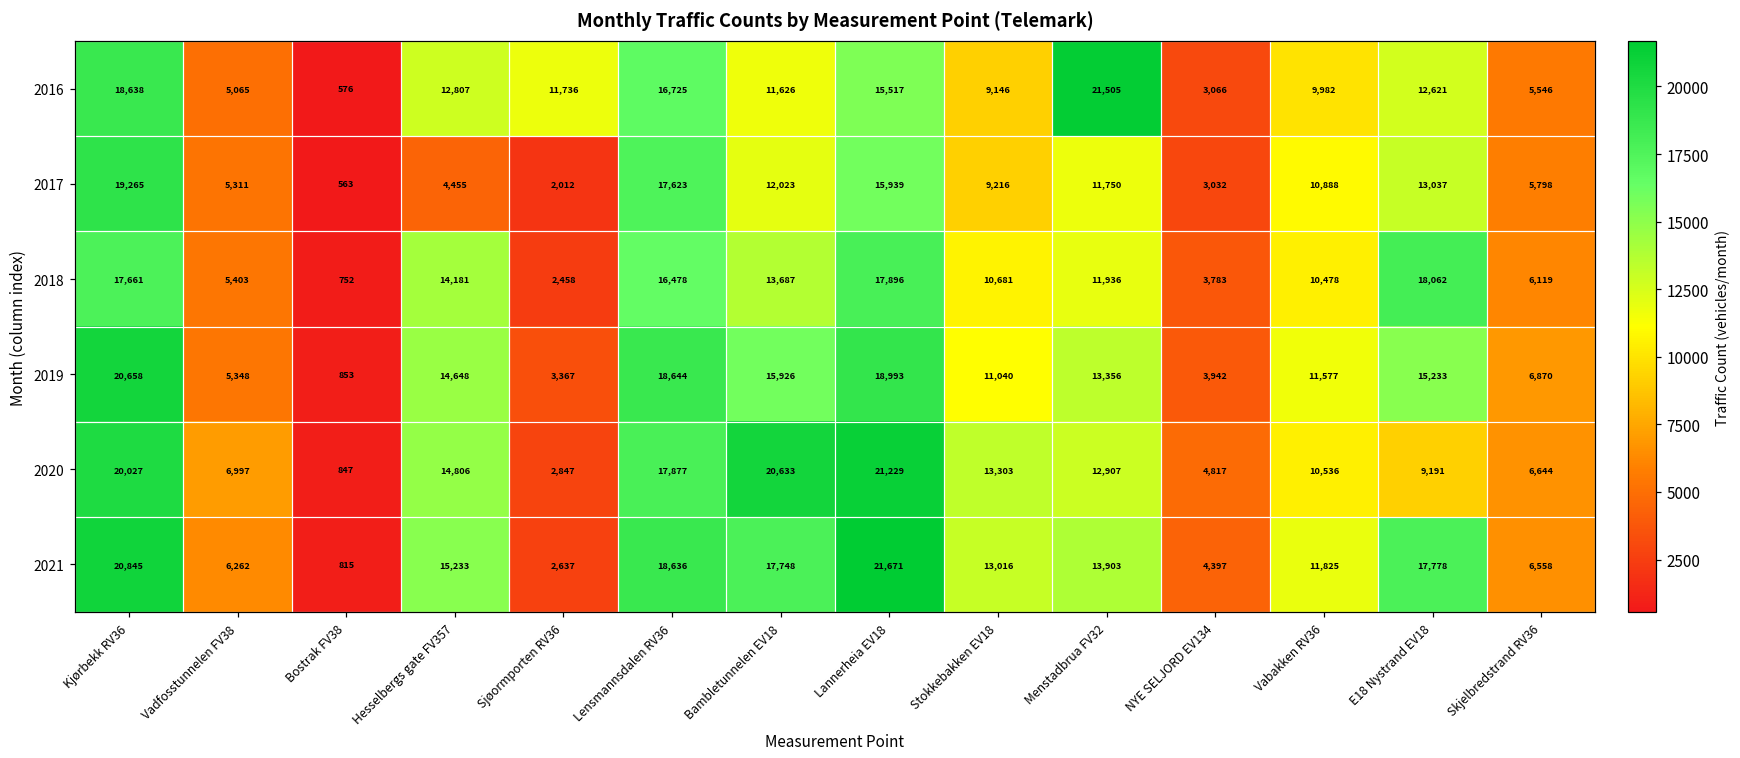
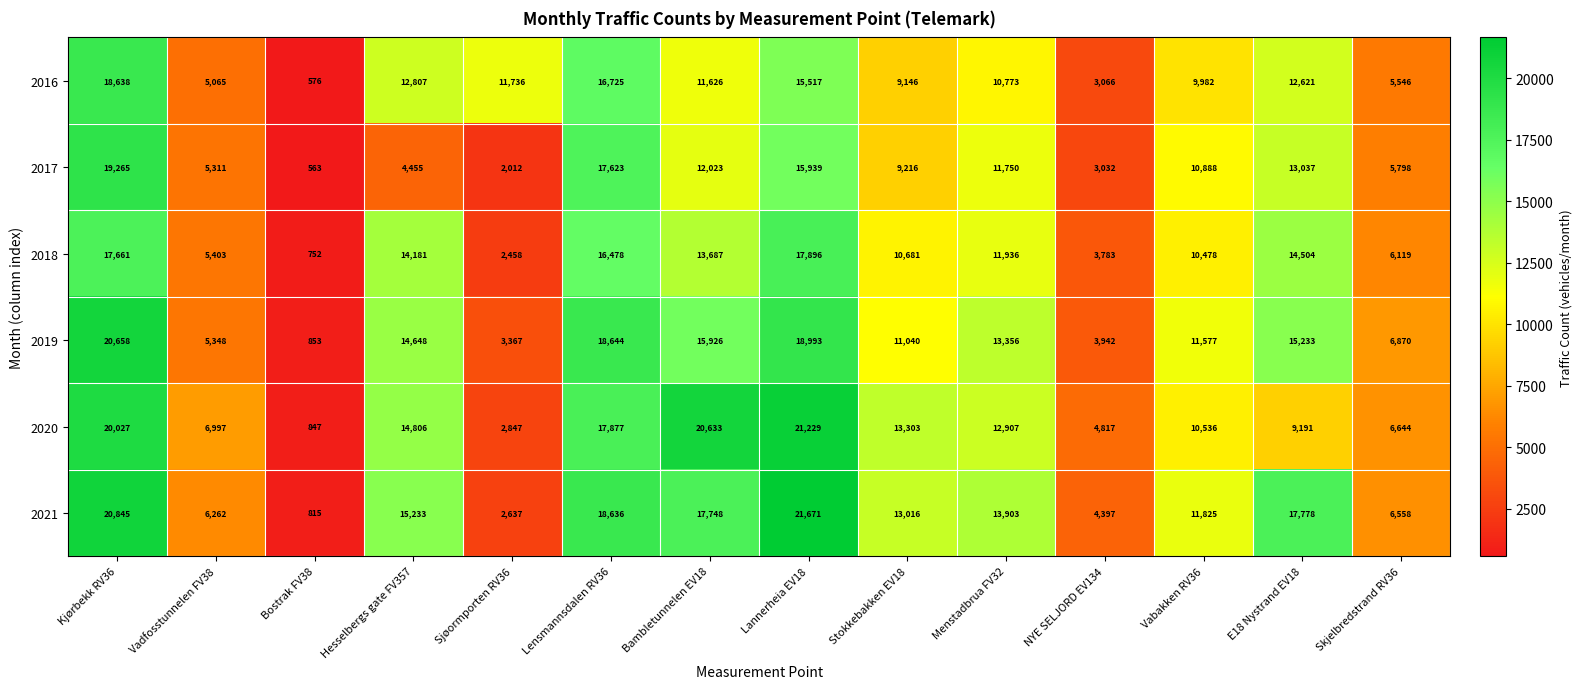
  {
    "2016": {
      "Kjørbekk RV36": "18,638",
      "Vadfosstunnelen FV38": "5,065",
      "Bostrak FV38": "576",
      "Hesselbergs gate FV357": "12,807",
      "Sjøormporten RV36": "11,736",
      "Lensmannsdalen RV36": "16,725",
      "Bambletunnelen EV18": "11,626",
      "Lannerheia EV18": "15,517",
      "Stokkebakken EV18": "9,146",
-     "Menstadbrua FV32": "21,505",
+     "Menstadbrua FV32": "10,773",
      "NYE SELJORD EV134": "3,066",
      "Vabakken RV36": "9,982",
      "E18 Nystrand EV18": "12,621",
      "Skjelbredstrand RV36": "5,546"
    },
    "2017": {
      "Kjørbekk RV36": "19,265",
      "Vadfosstunnelen FV38": "5,311",
      "Bostrak FV38": "563",
      "Hesselbergs gate FV357": "4,455",
      "Sjøormporten RV36": "2,012",
      "Lensmannsdalen RV36": "17,623",
      "Bambletunnelen EV18": "12,023",
      "Lannerheia EV18": "15,939",
      "Stokkebakken EV18": "9,216",
      "Menstadbrua FV32": "11,750",
      "NYE SELJORD EV134": "3,032",
      "Vabakken RV36": "10,888",
      "E18 Nystrand EV18": "13,037",
      "Skjelbredstrand RV36": "5,798"
    },
    "2018": {
      "Kjørbekk RV36": "17,661",
      "Vadfosstunnelen FV38": "5,403",
      "Bostrak FV38": "752",
      "Hesselbergs gate FV357": "14,181",
      "Sjøormporten RV36": "2,458",
      "Lensmannsdalen RV36": "16,478",
      "Bambletunnelen EV18": "13,687",
      "Lannerheia EV18": "17,896",
      "Stokkebakken EV18": "10,681",
      "Menstadbrua FV32": "11,936",
      "NYE SELJORD EV134": "3,783",
      "Vabakken RV36": "10,478",
-     "E18 Nystrand EV18": "18,062",
+     "E18 Nystrand EV18": "14,504",
      "Skjelbredstrand RV36": "6,119"
    },
    "2019": {
      "Kjørbekk RV36": "20,658",
      "Vadfosstunnelen FV38": "5,348",
      "Bostrak FV38": "853",
      "Hesselbergs gate FV357": "14,648",
      "Sjøormporten RV36": "3,367",
      "Lensmannsdalen RV36": "18,644",
      "Bambletunnelen EV18": "15,926",
      "Lannerheia EV18": "18,993",
      "Stokkebakken EV18": "11,040",
      "Menstadbrua FV32": "13,356",
      "NYE SELJORD EV134": "3,942",
      "Vabakken RV36": "11,577",
      "E18 Nystrand EV18": "15,233",
      "Skjelbredstrand RV36": "6,870"
    },
    "2020": {
      "Kjørbekk RV36": "20,027",
      "Vadfosstunnelen FV38": "6,997",
      "Bostrak FV38": "847",
      "Hesselbergs gate FV357": "14,806",
      "Sjøormporten RV36": "2,847",
      "Lensmannsdalen RV36": "17,877",
      "Bambletunnelen EV18": "20,633",
      "Lannerheia EV18": "21,229",
      "Stokkebakken EV18": "13,303",
      "Menstadbrua FV32": "12,907",
      "NYE SELJORD EV134": "4,817",
      "Vabakken RV36": "10,536",
      "E18 Nystrand EV18": "9,191",
      "Skjelbredstrand RV36": "6,644"
    },
    "2021": {
      "Kjørbekk RV36": "20,845",
      "Vadfosstunnelen FV38": "6,262",
      "Bostrak FV38": "815",
      "Hesselbergs gate FV357": "15,233",
      "Sjøormporten RV36": "2,637",
      "Lensmannsdalen RV36": "18,636",
      "Bambletunnelen EV18": "17,748",
      "Lannerheia EV18": "21,671",
      "Stokkebakken EV18": "13,016",
      "Menstadbrua FV32": "13,903",
      "NYE SELJORD EV134": "4,397",
      "Vabakken RV36": "11,825",
      "E18 Nystrand EV18": "17,778",
      "Skjelbredstrand RV36": "6,558"
    }
  }
